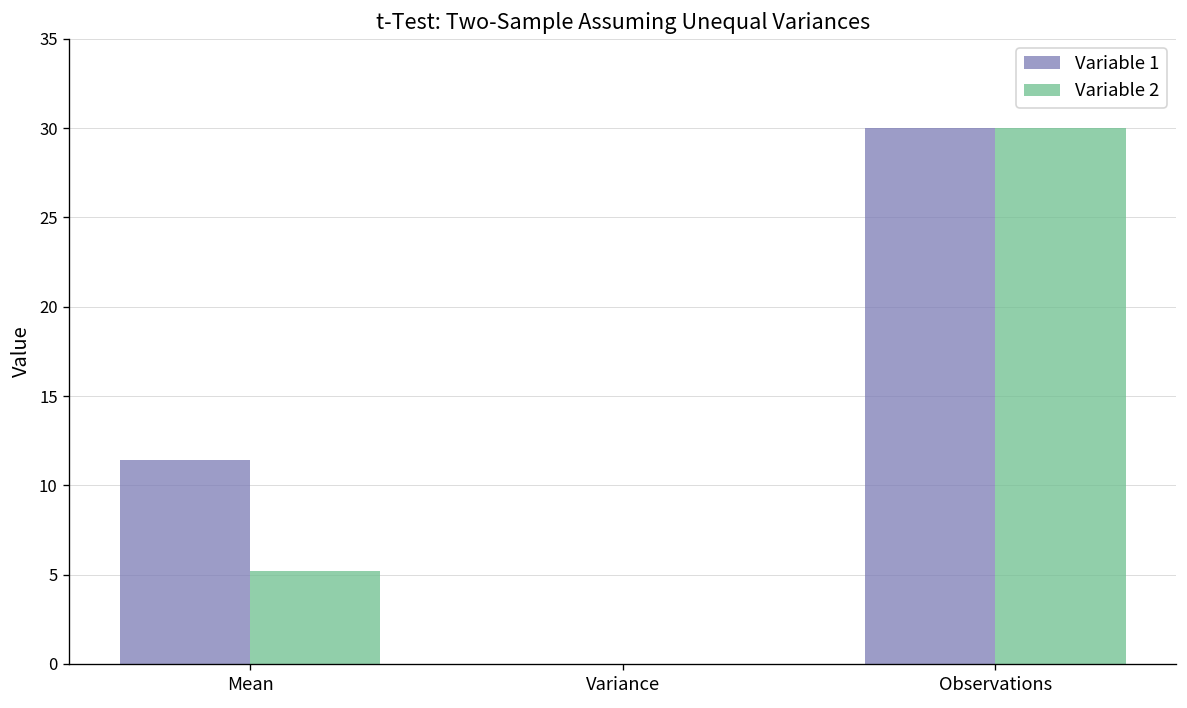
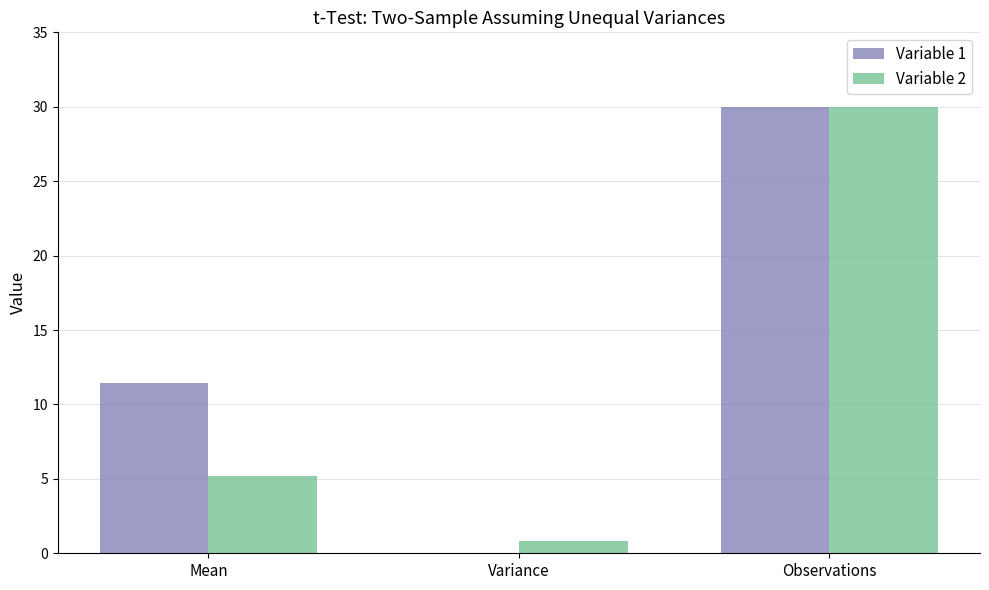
  {
    "Variable 1": {
      "Mean": 11.4,
      "Observations": 30.0
    },
    "Variable 2": {
      "Mean": 5.2,
-     "Variance": 0.0,
+     "Variance": 0.9,
      "Observations": 30.0
    }
  }
